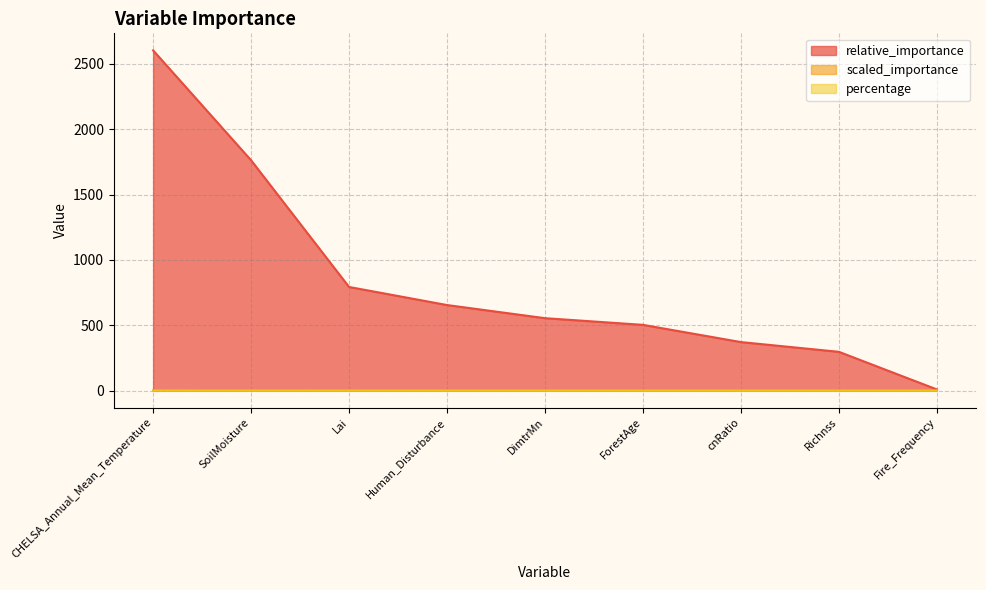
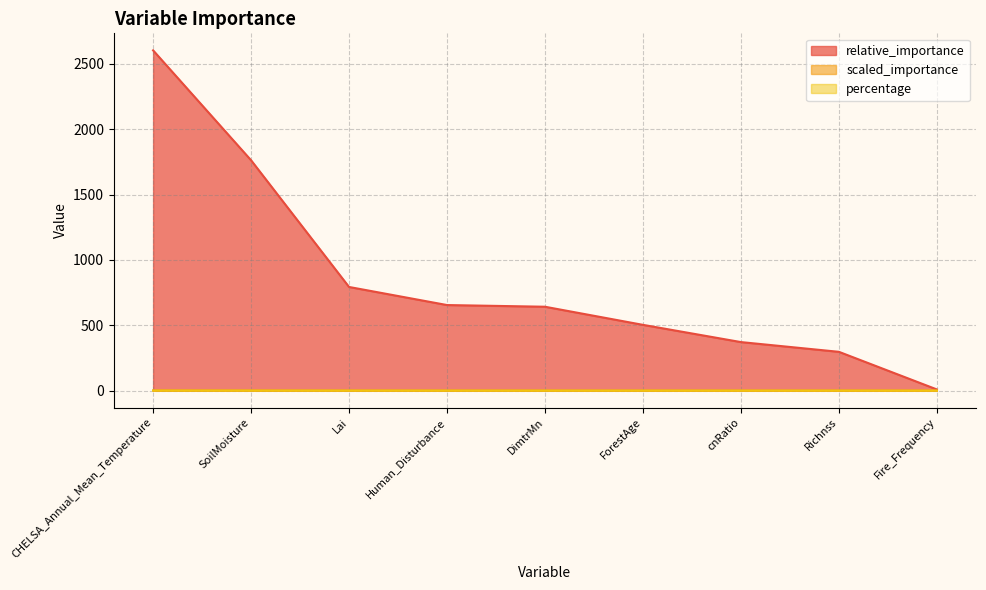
  {
    "relative_importance": {
      "CHELSA_Annual_Mean_Temperature": 2600,
      "SoilMoisture": 1760,
      "Lai": 790,
      "Human_Disturbance": 650,
-     "DimtrMn": 550,
+     "DimtrMn": 640,
      "ForestAge": 500,
      "cnRatio": 370,
      "Richnss": 300
    }
  }
